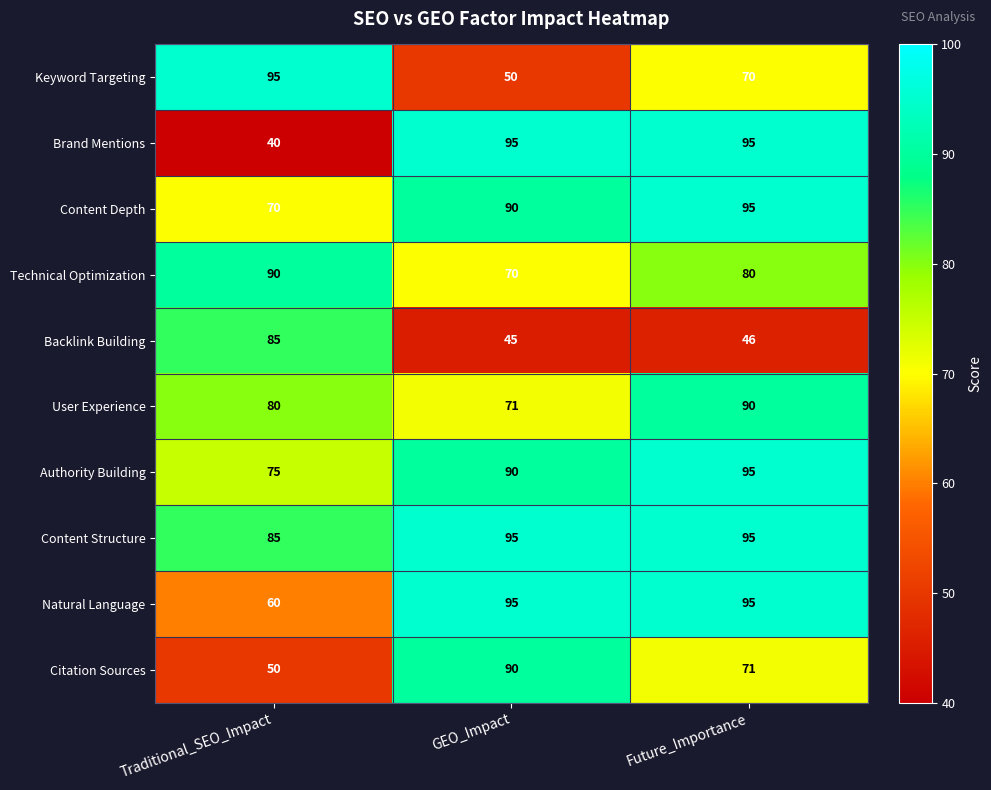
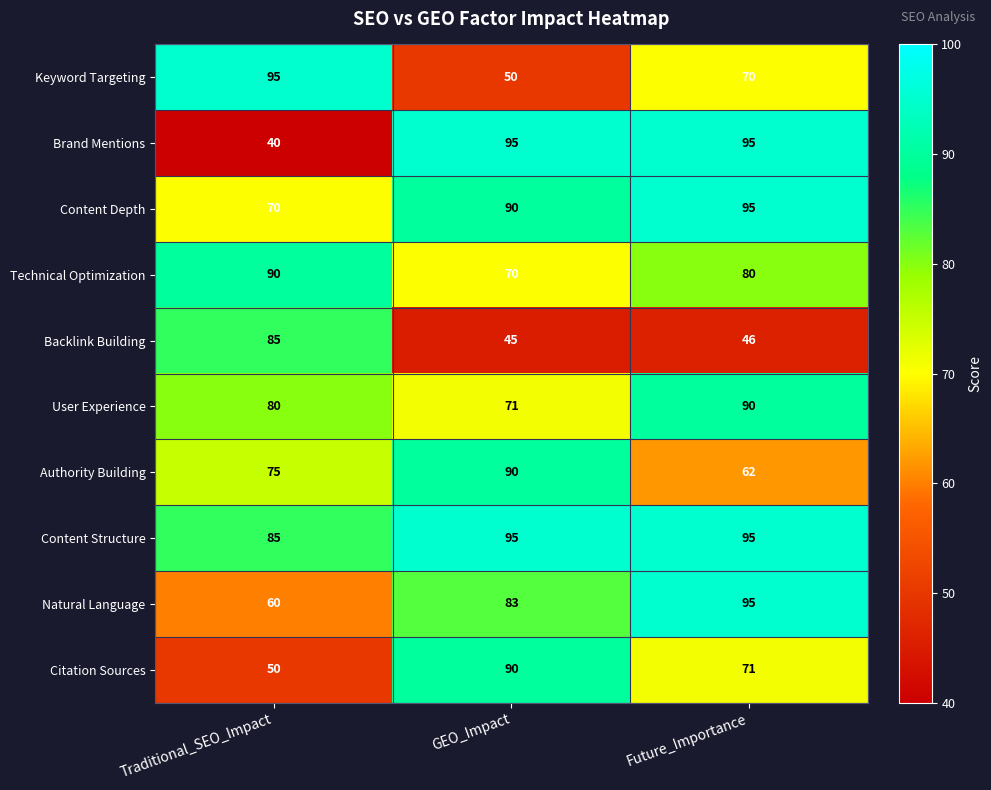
  {
    "Keyword Targeting": {
      "Traditional_SEO_Impact": 95,
      "GEO_Impact": 50,
      "Future_Importance": 70
    },
    "Brand Mentions": {
      "Traditional_SEO_Impact": 40,
      "GEO_Impact": 95,
      "Future_Importance": 95
    },
    "Content Depth": {
      "Traditional_SEO_Impact": 70,
      "GEO_Impact": 90,
      "Future_Importance": 95
    },
    "Technical Optimization": {
      "Traditional_SEO_Impact": 90,
      "GEO_Impact": 70,
      "Future_Importance": 80
    },
    "Backlink Building": {
      "Traditional_SEO_Impact": 85,
      "GEO_Impact": 45,
      "Future_Importance": 46
    },
    "User Experience": {
      "Traditional_SEO_Impact": 80,
      "GEO_Impact": 71,
      "Future_Importance": 90
    },
    "Authority Building": {
      "Traditional_SEO_Impact": 75,
      "GEO_Impact": 90,
-     "Future_Importance": 95
+     "Future_Importance": 62
    },
    "Content Structure": {
      "Traditional_SEO_Impact": 85,
      "GEO_Impact": 95,
      "Future_Importance": 95
    },
    "Natural Language": {
      "Traditional_SEO_Impact": 60,
-     "GEO_Impact": 95,
+     "GEO_Impact": 83,
      "Future_Importance": 95
    },
    "Citation Sources": {
      "Traditional_SEO_Impact": 50,
      "GEO_Impact": 90,
      "Future_Importance": 71
    }
  }
